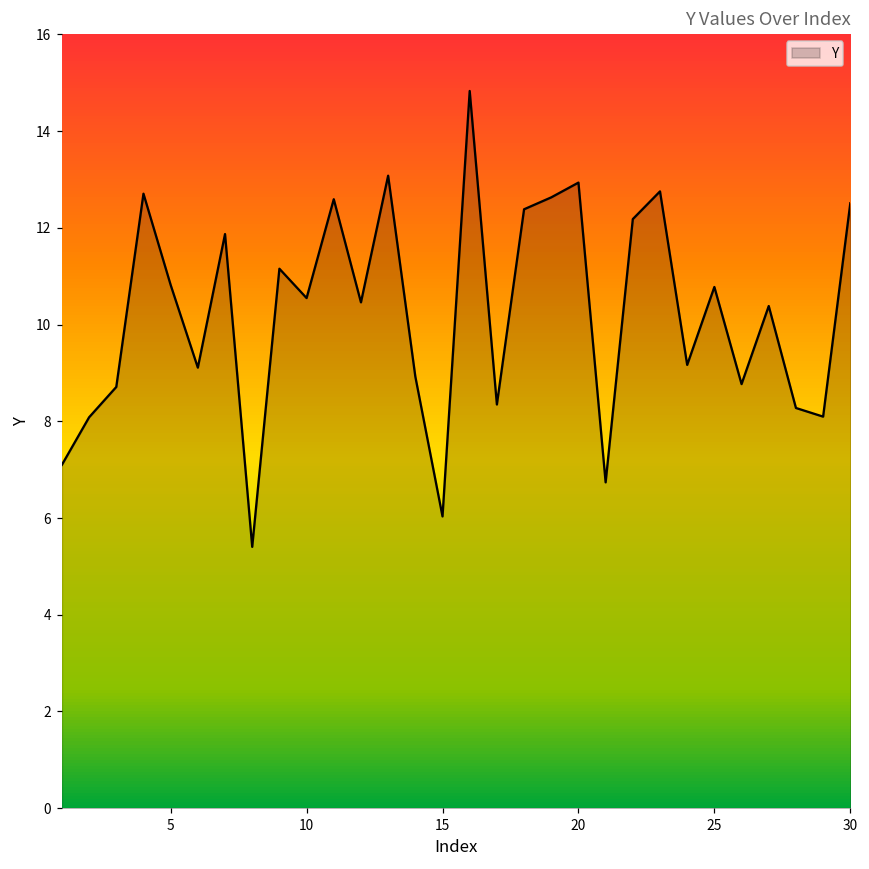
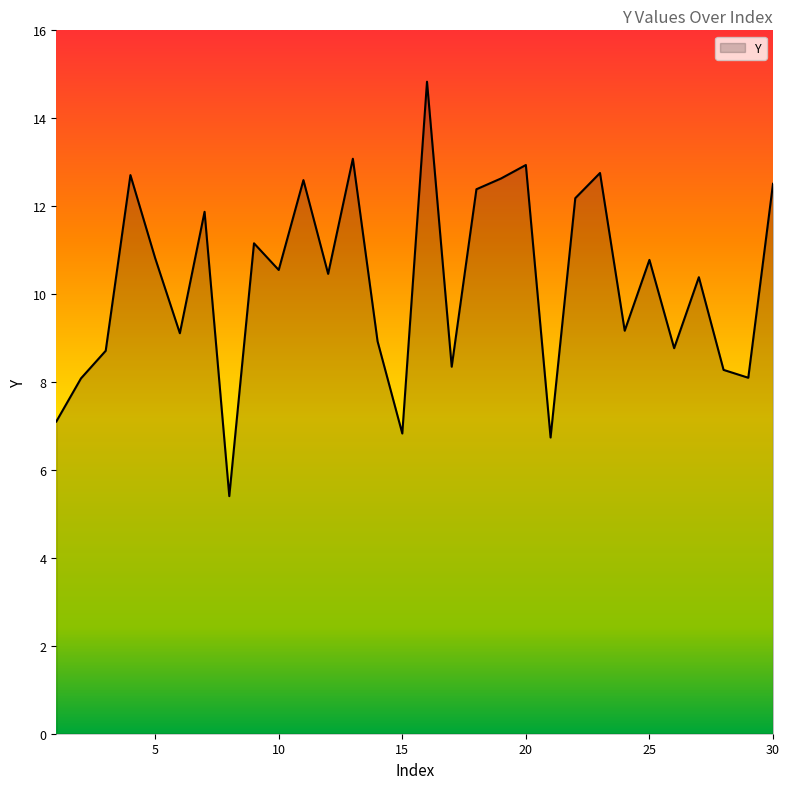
  {
    "5": 10.8,
    "10": 10.5,
-   "15": 6.0,
+   "15": 6.8,
    "20": 12.9,
    "25": 10.8,
    "30": 12.5
  }
